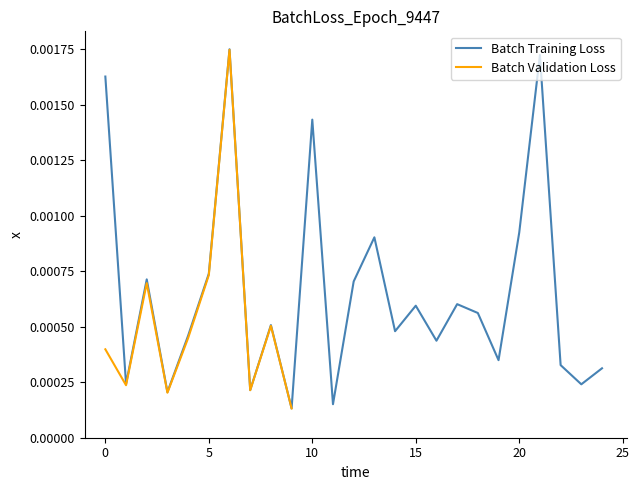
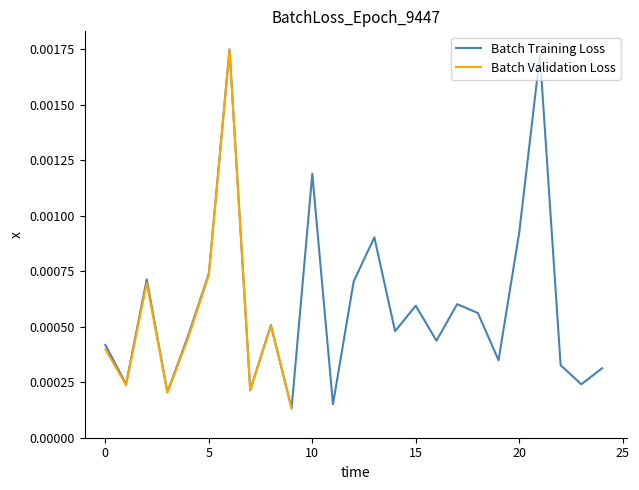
  {
    "Batch Training Loss": {
-     "0": 0.00163,
-     "10": 0.00143,
+     "0": 0.00042,
+     "10": 0.00119,
      "15": 0.00059,
      "20": 0.00092
    },
    "Batch Validation Loss": {
      "0": 0.00040
    }
  }
